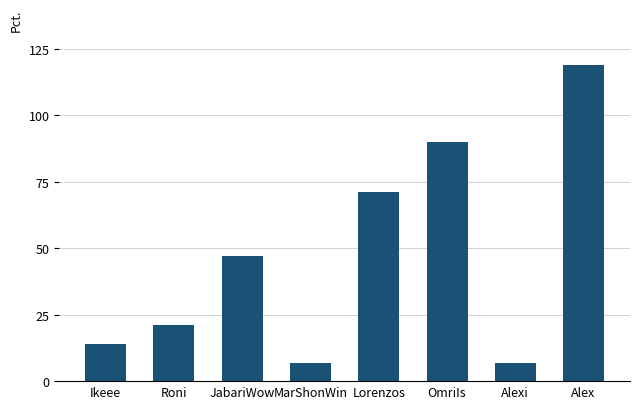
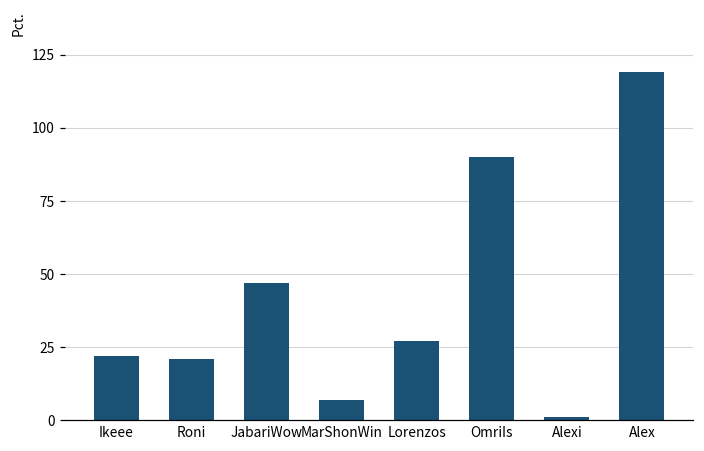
  {
-   "Ikeee": 14,
+   "Ikeee": 22,
    "Roni": 21,
    "JabariWow": 47,
    "MarShonWin": 7,
-   "Lorenzos": 71,
+   "Lorenzos": 27,
    "OmriIs": 90,
-   "Alexi": 7,
+   "Alexi": 1,
    "Alex": 119
  }
